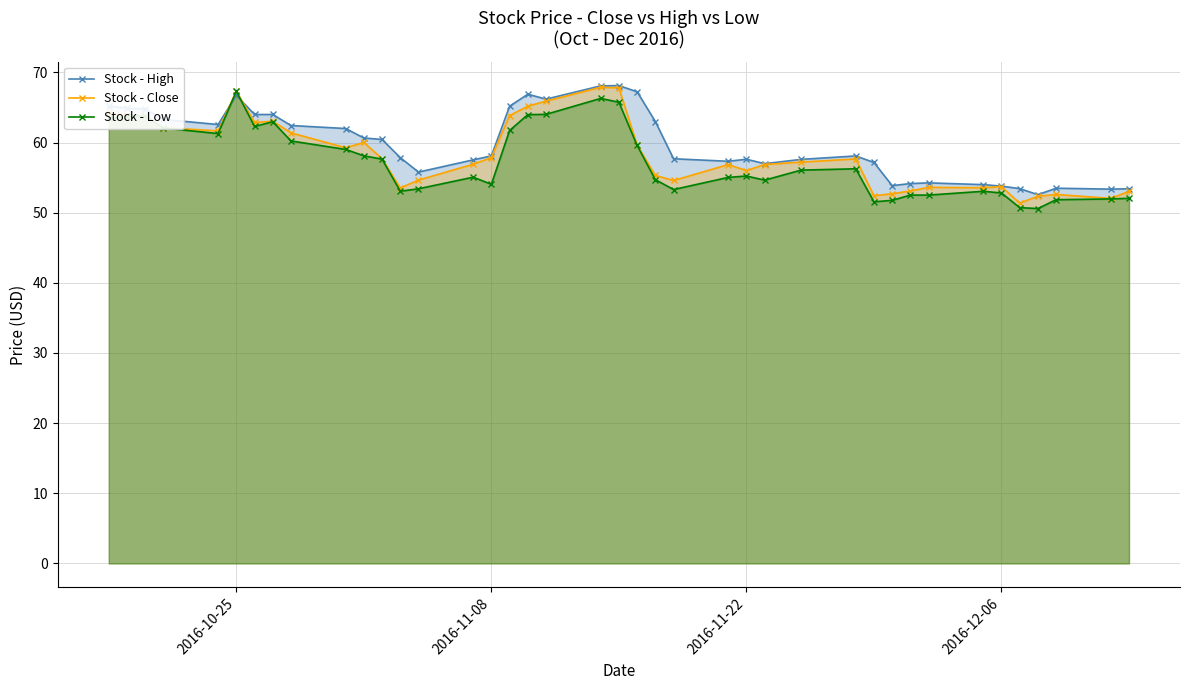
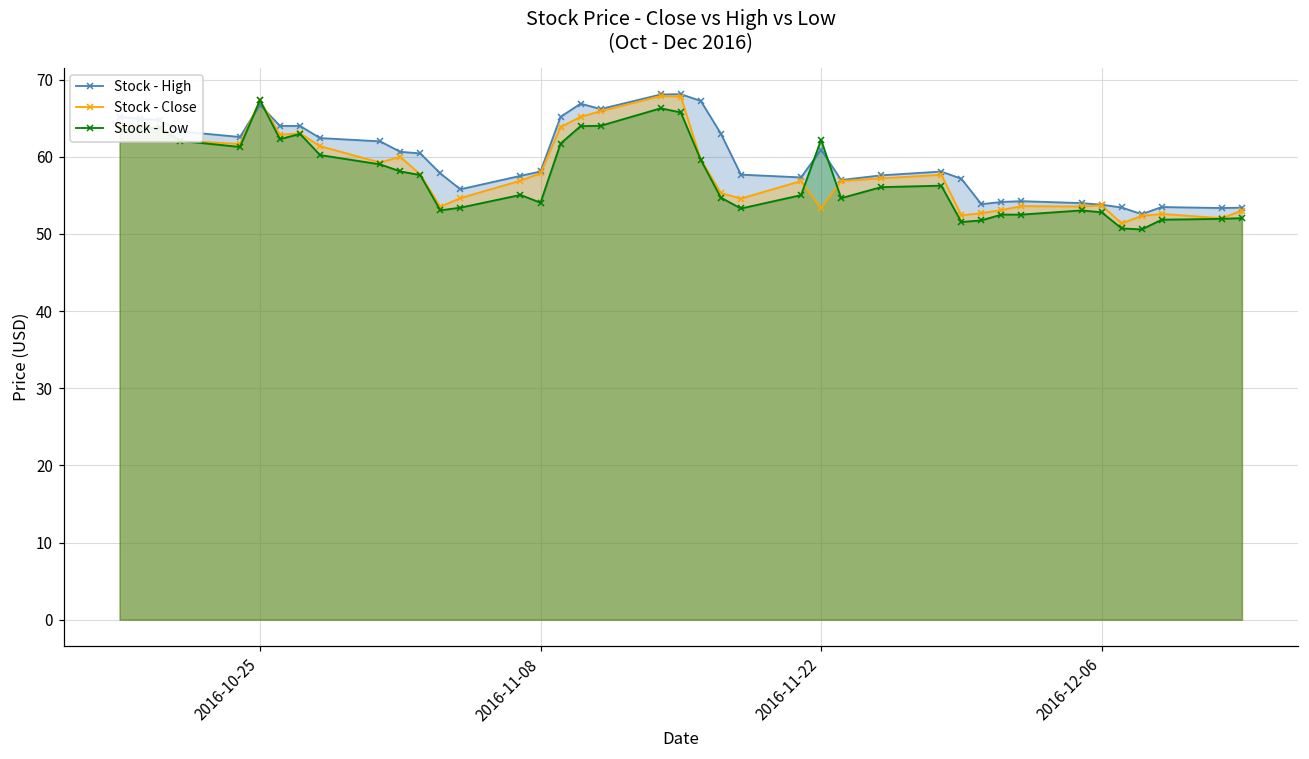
  {
    "Stock - High": {
      "2016-10-25": 67,
-     "2016-11-22": 58
+     "2016-11-22": 61
    },
    "Stock - Close": {
-     "2016-11-22": 56
+     "2016-11-22": 53
    },
    "Stock - Low": {
      "2016-11-08": 54,
-     "2016-11-22": 55,
+     "2016-11-22": 62,
      "2016-12-06": 53
    }
  }
